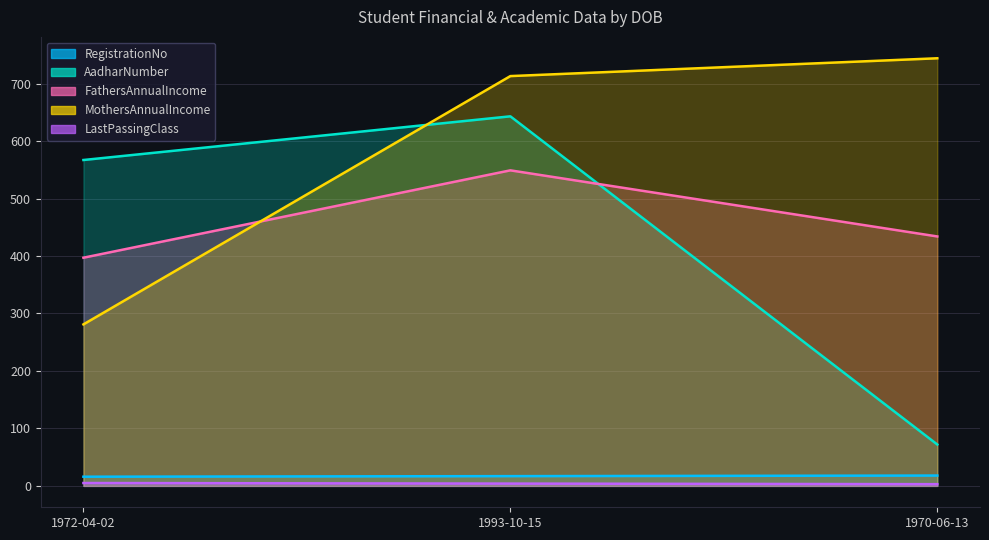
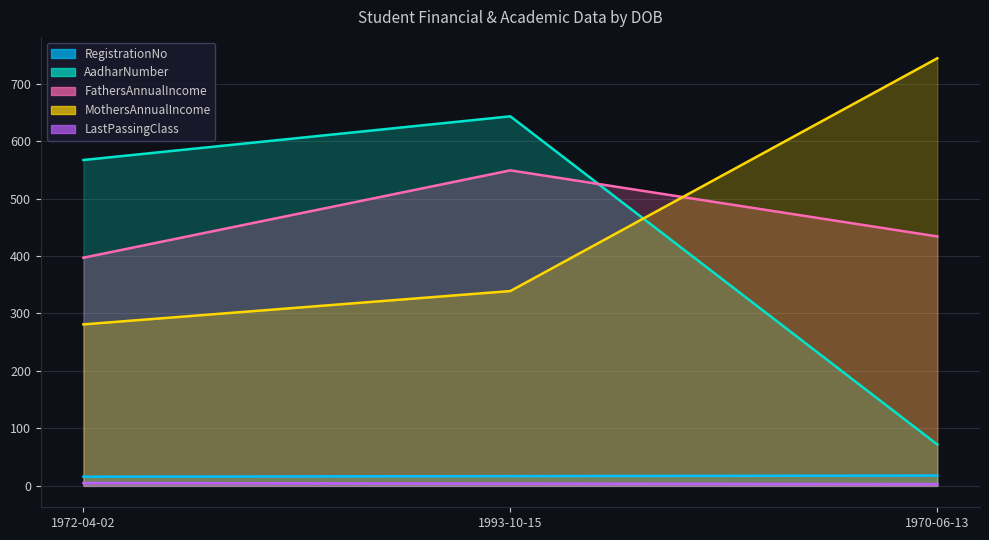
  {
    "MothersAnnualIncome": {
      "1972-04-02": 280,
-     "1993-10-15": 710,
+     "1993-10-15": 340,
      "1970-06-13": 740
    }
  }
